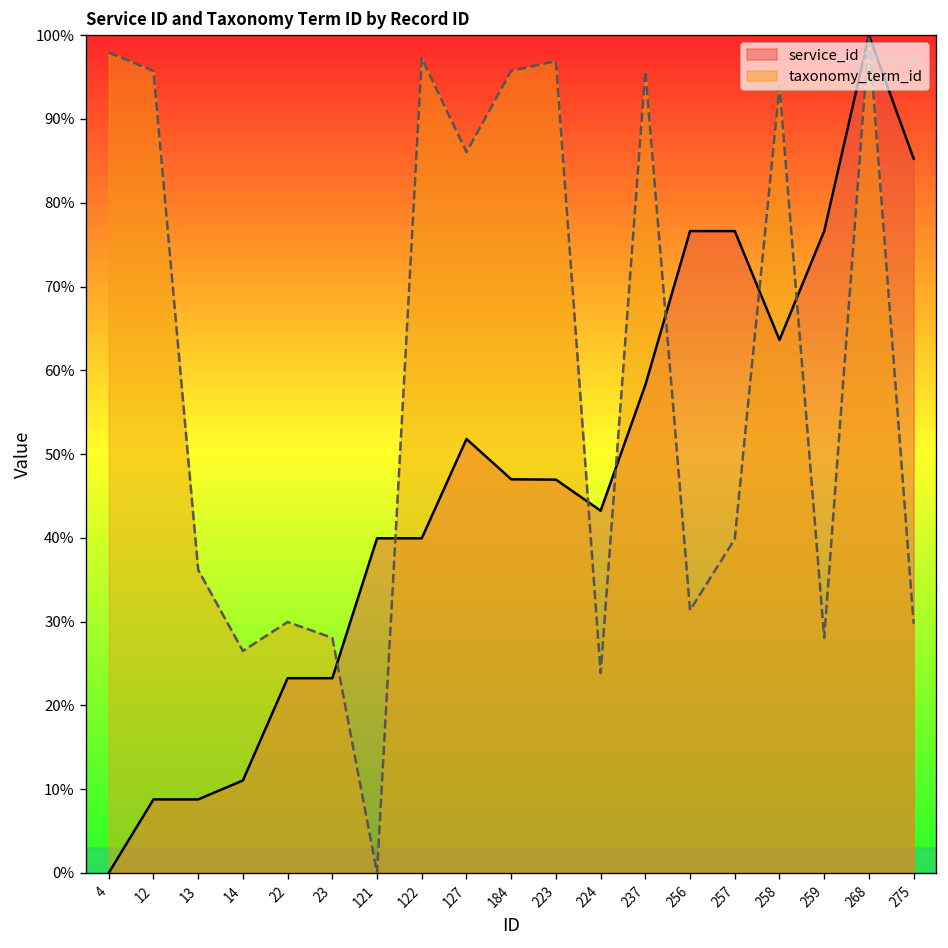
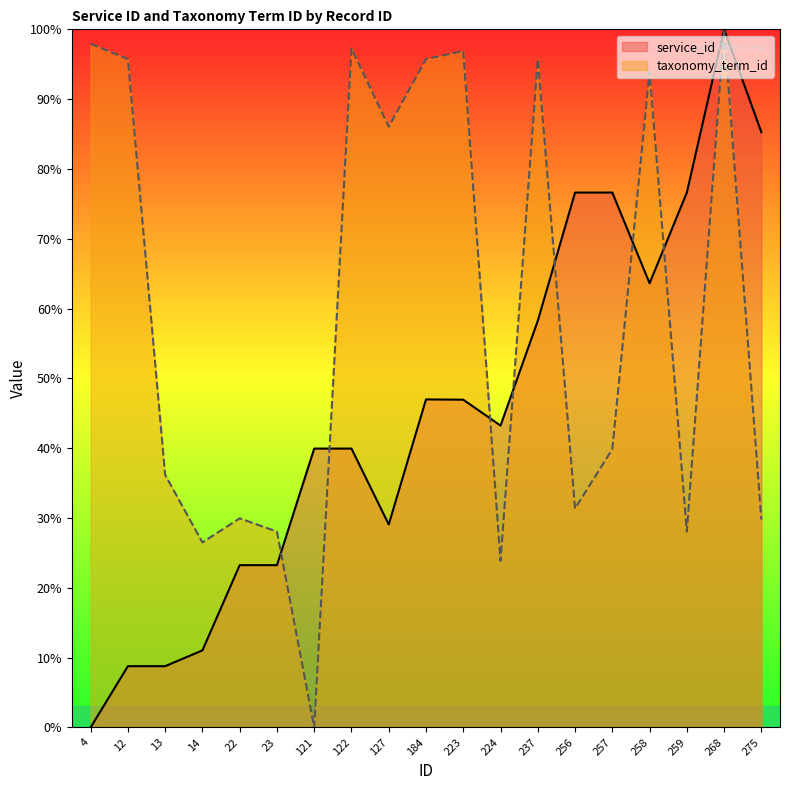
  {
    "service_id": {
      "12": "9%",
      "13": "9%",
      "14": "11%",
      "22": "23%",
      "23": "23%",
      "121": "40%",
      "122": "40%",
-     "127": "52%",
+     "127": "29%",
      "184": "47%",
      "223": "47%",
      "224": "43%",
      "237": "58%",
      "256": "77%",
      "257": "77%",
      "258": "64%",
      "259": "77%",
      "275": "85%"
    },
    "taxonomy_term_id": {
      "4": "98%",
      "12": "96%",
      "13": "36%",
      "14": "26%",
      "22": "30%",
      "23": "28%",
      "122": "97%",
      "127": "86%",
      "184": "96%",
      "223": "97%",
      "224": "24%",
      "237": "96%",
      "256": "31%",
      "257": "40%",
      "259": "28%",
      "275": "30%"
    }
  }
